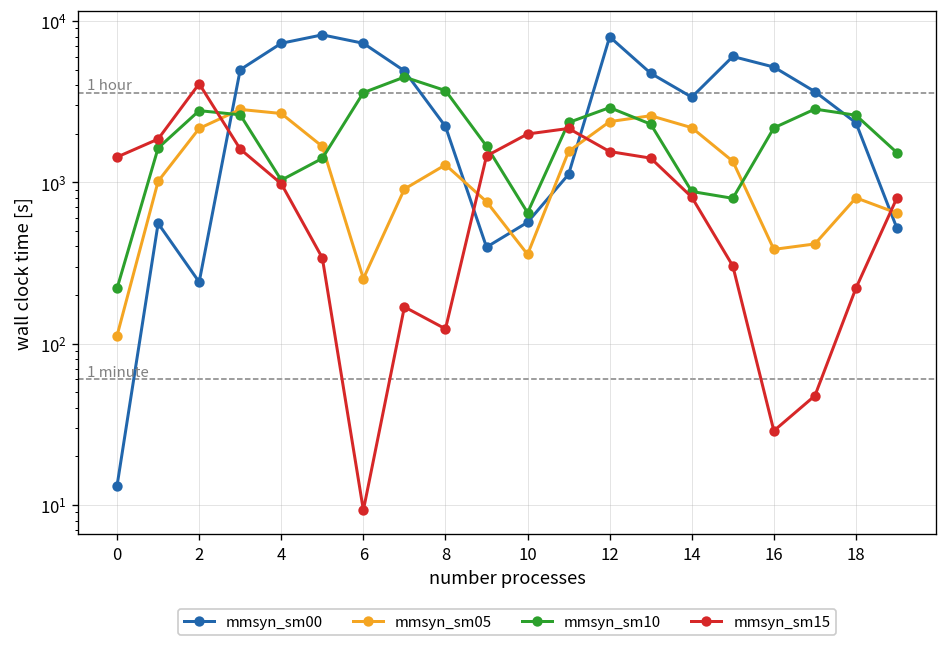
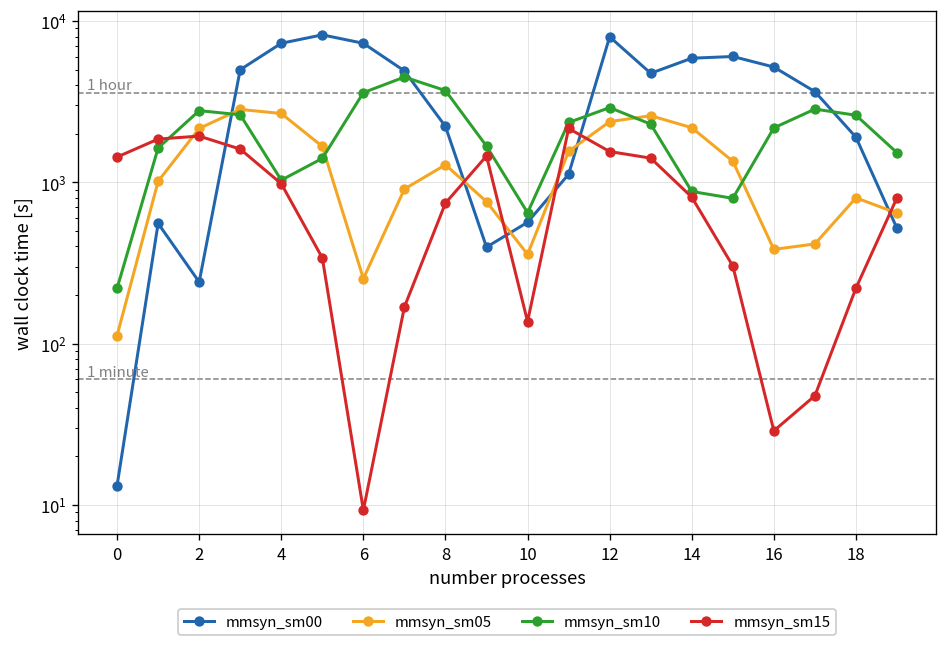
  {
    "mmsyn_sm00": {
      "0": 13,
      "2": 240,
      "4": 7000,
      "6": 7000,
      "8": 2200,
      "10": 560,
      "12": 8000,
-     "14": 3400,
+     "14": 6000,
      "16": 5200,
-     "18": 2300
+     "18": 1900
    },
    "mmsyn_sm05": {
      "2": 2200,
      "4": 2700,
      "6": 250,
      "8": 1300,
      "10": 360,
      "12": 2400,
      "14": 2200,
      "16": 380,
      "18": 800
    },
    "mmsyn_sm10": {
      "0": 220,
      "2": 2800,
      "4": 1000,
      "6": 3600,
      "8": 3700,
      "10": 600,
      "12": 2900,
      "14": 900,
      "16": 2200,
      "18": 2600
    },
    "mmsyn_sm15": {
      "0": 1400,
-     "2": 4100,
+     "2": 1900,
      "4": 1000,
      "6": 9,
-     "8": 120,
-     "10": 2000,
+     "8": 700,
+     "10": 140,
      "12": 1600,
      "14": 800,
      "16": 29,
      "18": 220
    }
  }
